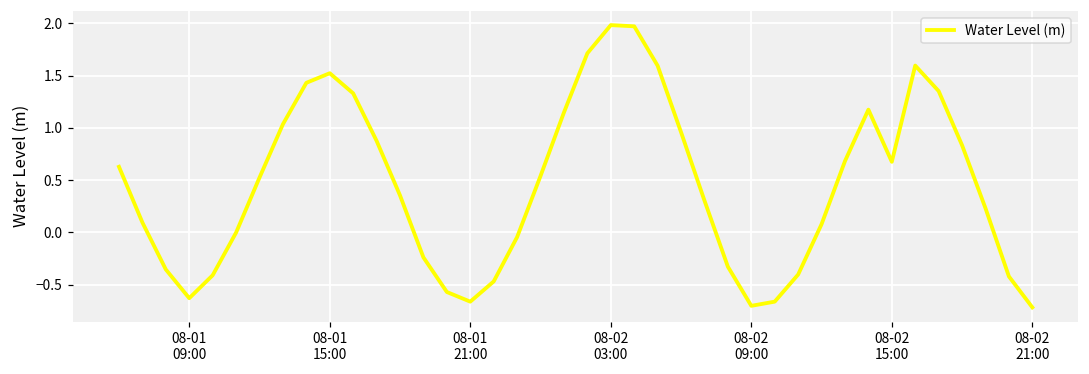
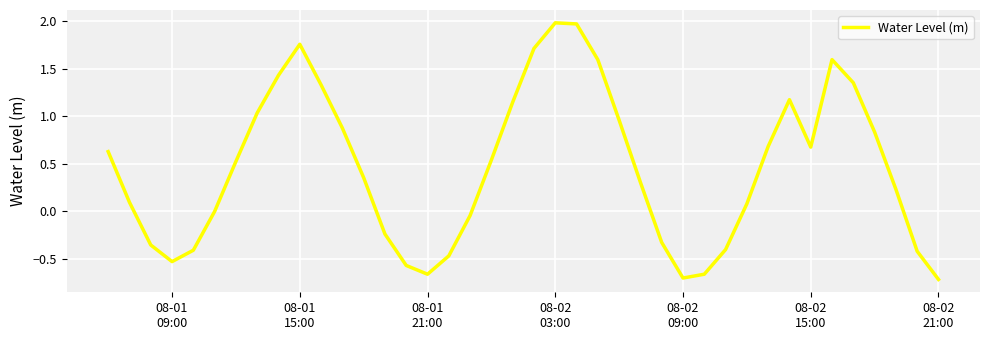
  {
-   "08-01 09:00": -0.6,
-   "08-01 15:00": 1.5,
+   "08-01 09:00": -0.5,
+   "08-01 15:00": 1.8,
    "08-01 21:00": -0.7,
    "08-02 03:00": 2.0,
    "08-02 09:00": -0.7,
    "08-02 15:00": 0.7,
    "08-02 21:00": -0.7
  }
